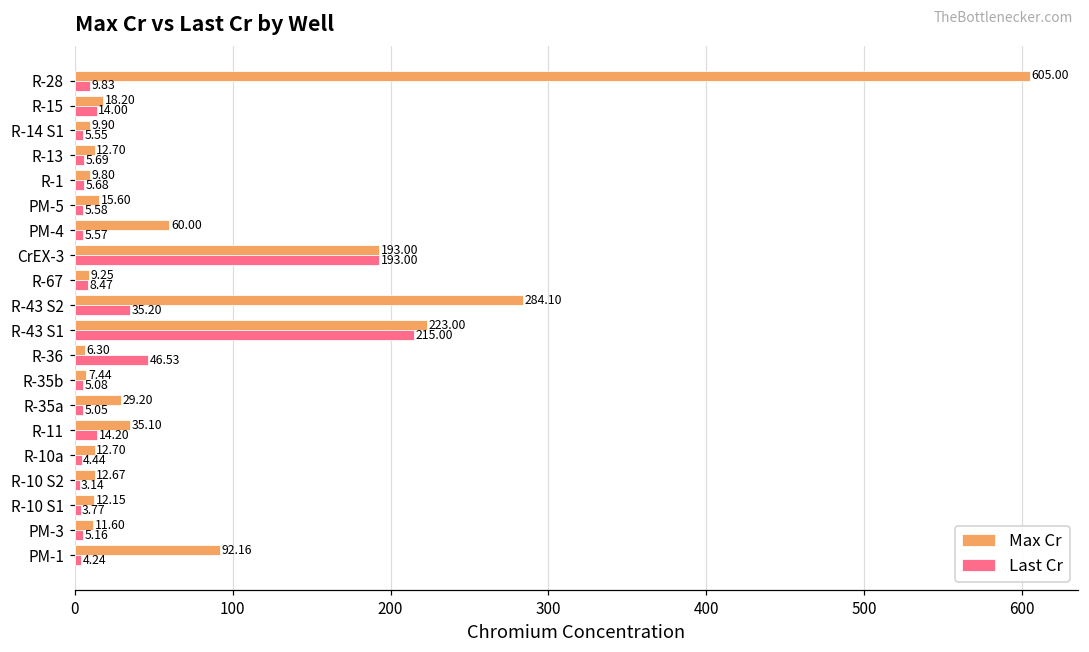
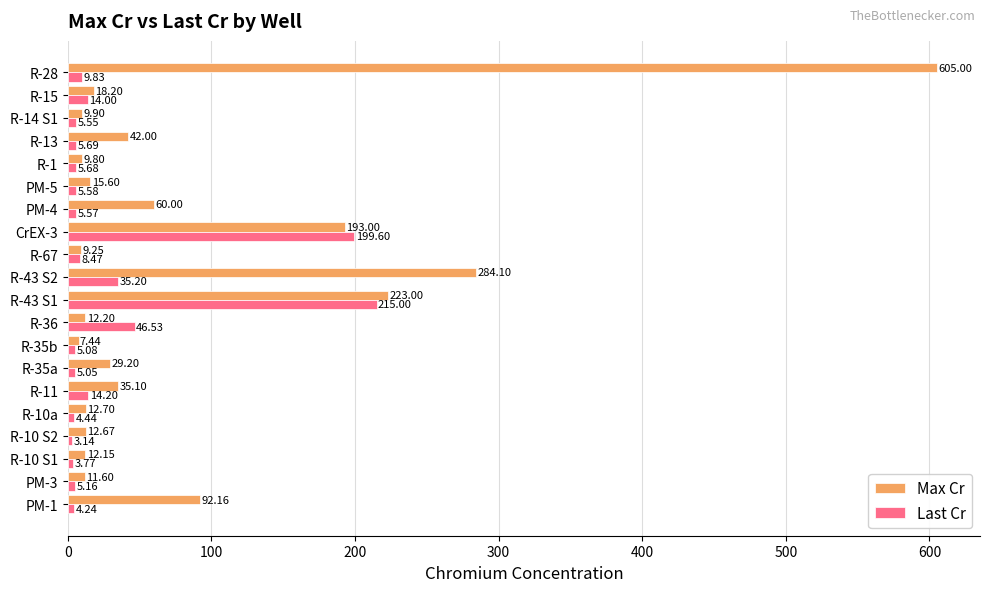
  {
    "Max Cr": {
      "R-28": 605.00,
      "R-15": 18.20,
      "R-14 S1": 9.90,
-     "R-13": 12.70,
+     "R-13": 42.00,
      "R-1": 9.80,
      "PM-5": 15.60,
      "PM-4": 60.00,
      "CrEX-3": 193.00,
      "R-67": 9.25,
      "R-43 S2": 284.10,
      "R-43 S1": 223.00,
-     "R-36": 6.30,
+     "R-36": 12.20,
      "R-35b": 7.44,
      "R-35a": 29.20,
      "R-11": 35.10,
      "R-10a": 12.70,
      "R-10 S2": 12.67,
      "R-10 S1": 12.15,
      "PM-3": 11.60,
      "PM-1": 92.16
    },
    "Last Cr": {
      "R-28": 9.83,
      "R-15": 14.00,
      "R-14 S1": 5.55,
      "R-13": 5.69,
      "R-1": 5.68,
      "PM-5": 5.58,
      "PM-4": 5.57,
-     "CrEX-3": 193.00,
+     "CrEX-3": 199.60,
      "R-67": 8.47,
      "R-43 S2": 35.20,
      "R-43 S1": 215.00,
      "R-36": 46.53,
      "R-35b": 5.08,
      "R-35a": 5.05,
      "R-11": 14.20,
      "R-10a": 4.44,
      "R-10 S2": 3.14,
      "R-10 S1": 3.77,
      "PM-3": 5.16,
      "PM-1": 4.24
    }
  }
